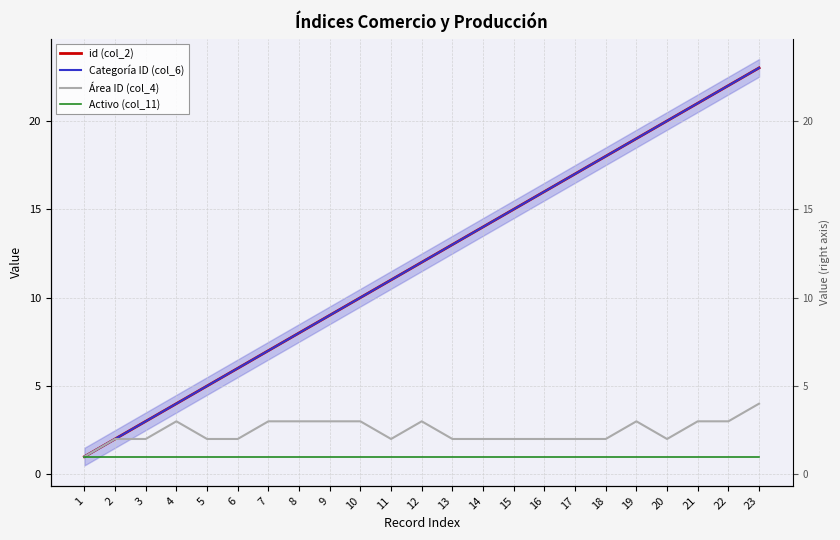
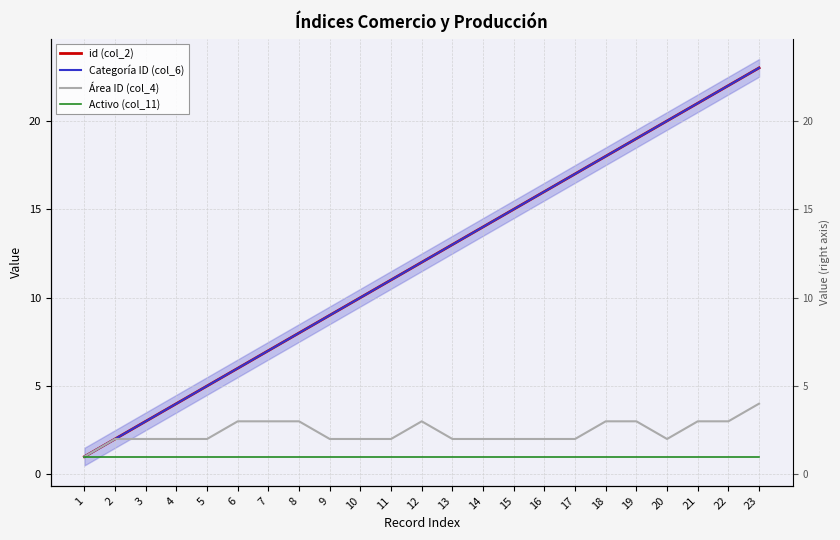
  {
    "Área ID (col_4)": {
      "3": 2,
-     "4": 3,
+     "4": 2,
      "5": 2,
-     "6": 2,
+     "6": 3,
      "7": 3,
      "8": 3,
-     "9": 3,
-     "10": 3,
+     "9": 2,
+     "10": 2,
      "11": 2,
      "12": 3,
      "13": 2,
      "14": 2,
      "15": 2,
      "16": 2,
      "17": 2,
-     "18": 2,
+     "18": 3,
      "19": 3,
      "20": 2,
      "21": 3,
      "22": 3,
      "23": 4
    },
    "Activo (col_11)": {
      "2": 1,
      "3": 1,
      "4": 1,
      "5": 1,
      "6": 1,
      "7": 1,
      "8": 1,
      "9": 1,
      "10": 1,
      "11": 1,
      "12": 1,
      "13": 1,
      "14": 1,
      "15": 1,
      "16": 1,
      "17": 1,
      "18": 1,
      "19": 1,
      "20": 1,
      "21": 1,
      "22": 1,
      "23": 1
    }
  }
